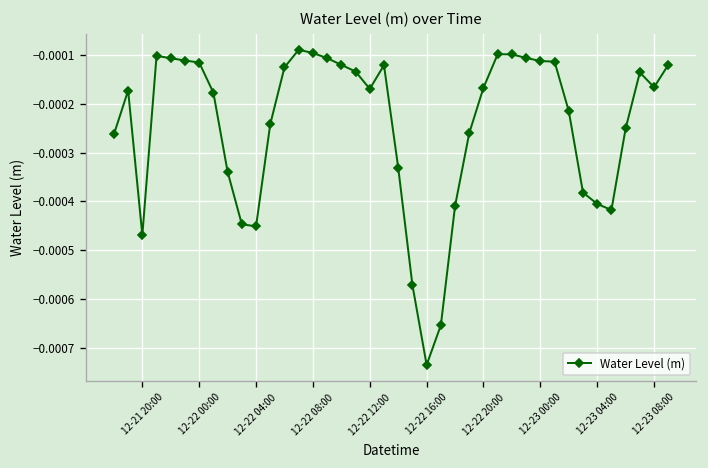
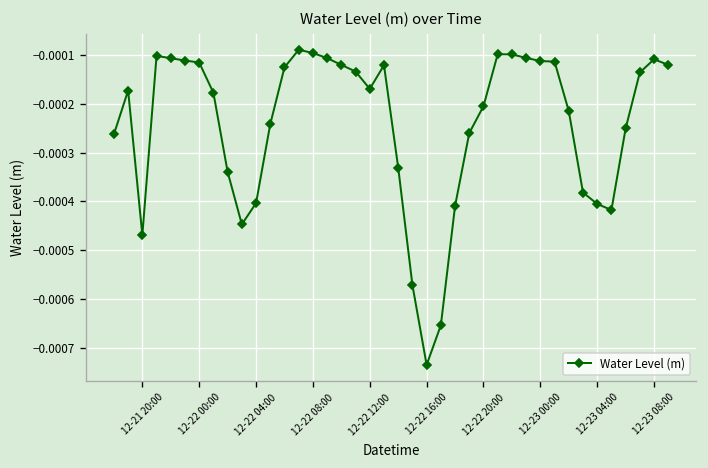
  {
    "12-21 20:00": -0.00047,
    "12-22 00:00": -0.00011,
-   "12-22 04:00": -0.00045,
+   "12-22 04:00": -0.00040,
    "12-22 08:00": -0.00010,
    "12-22 12:00": -0.00017,
    "12-22 16:00": -0.00074,
-   "12-22 20:00": -0.00017,
+   "12-22 20:00": -0.00020,
    "12-23 00:00": -0.00011,
    "12-23 04:00": -0.00041,
-   "12-23 08:00": -0.00017
+   "12-23 08:00": -0.00011
  }
